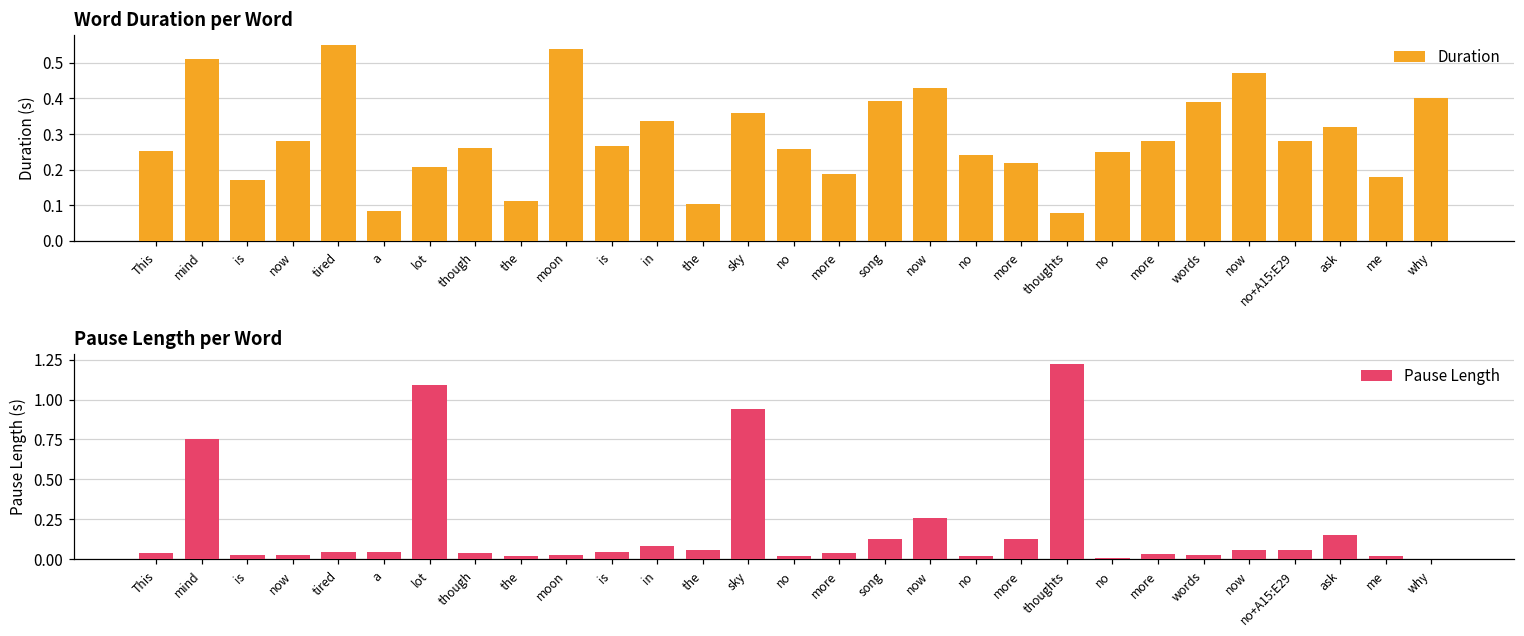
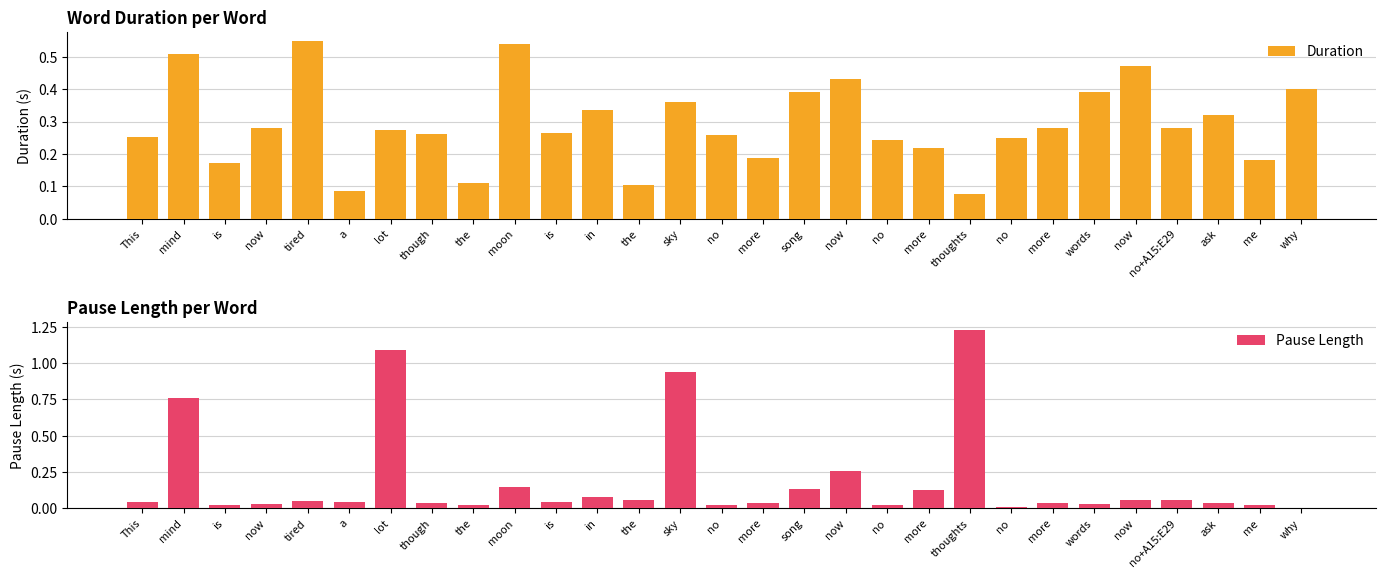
  {
    "Word Duration per Word": {
      "This": 0.25,
      "mind": 0.51,
      "tired": 0.55,
      "a": 0.09,
-     "lot": 0.21,
+     "lot": 0.27,
      "though": 0.26,
      "moon": 0.54,
      "in": 0.34,
      "sky": 0.36,
      "song": 0.39,
      "thoughts": 0.08,
      "words": 0.39,
      "no+A15:E29": 0.28,
      "ask": 0.32,
      "me": 0.18,
      "why": 0.40
    },
    "Pause Length per Word": {
      "This": 0.04,
      "mind": 0.76,
      "tired": 0.05,
      "a": 0.04,
      "lot": 1.09,
      "though": 0.04,
-     "moon": 0.03,
+     "moon": 0.15,
      "in": 0.08,
      "sky": 0.94,
      "song": 0.13,
      "thoughts": 1.22,
      "words": 0.03,
      "no+A15:E29": 0.06,
-     "ask": 0.15,
+     "ask": 0.04,
      "me": 0.02,
      "why": 0.00
    }
  }
